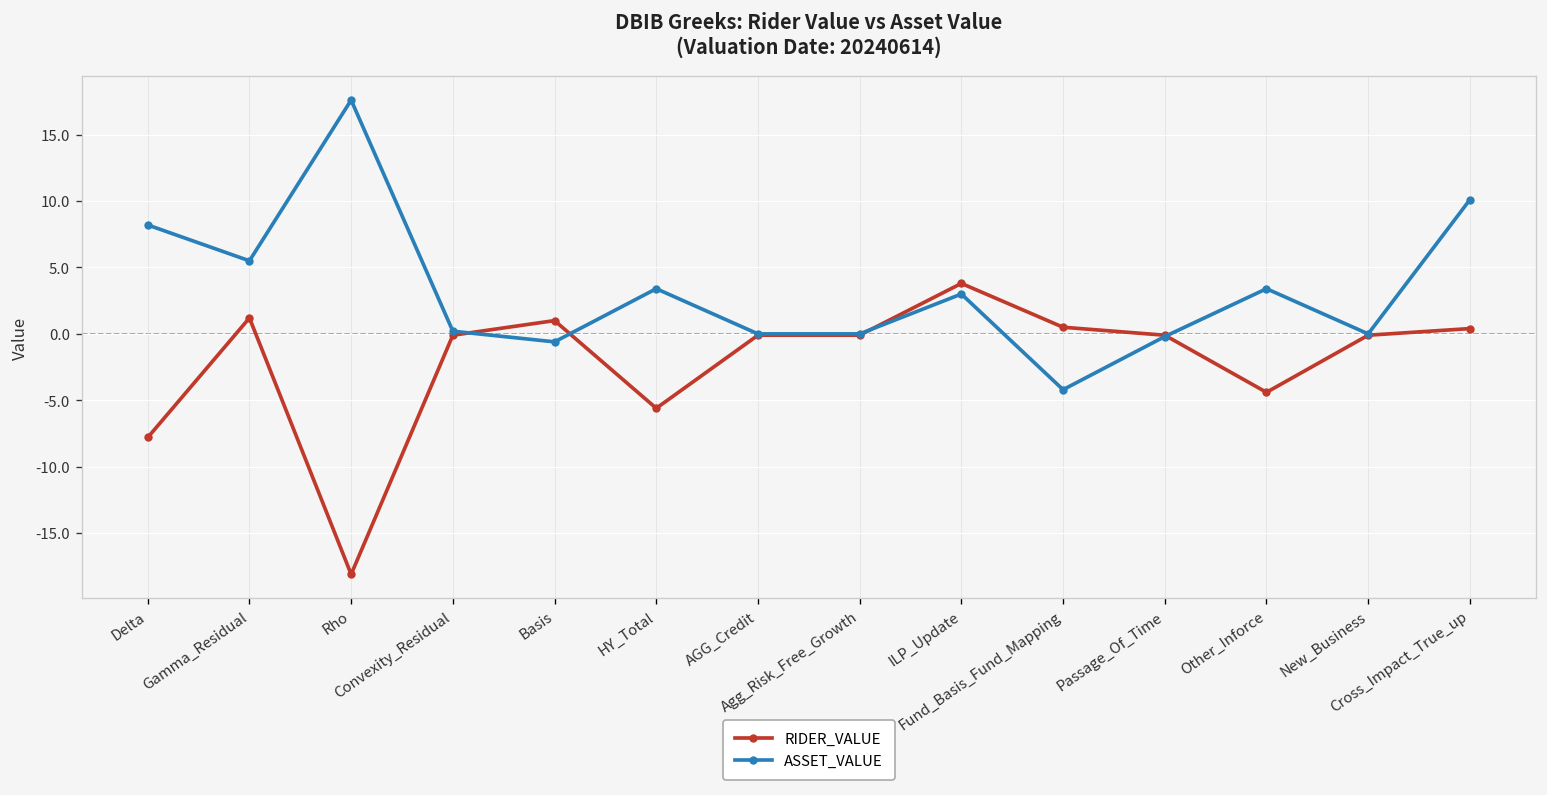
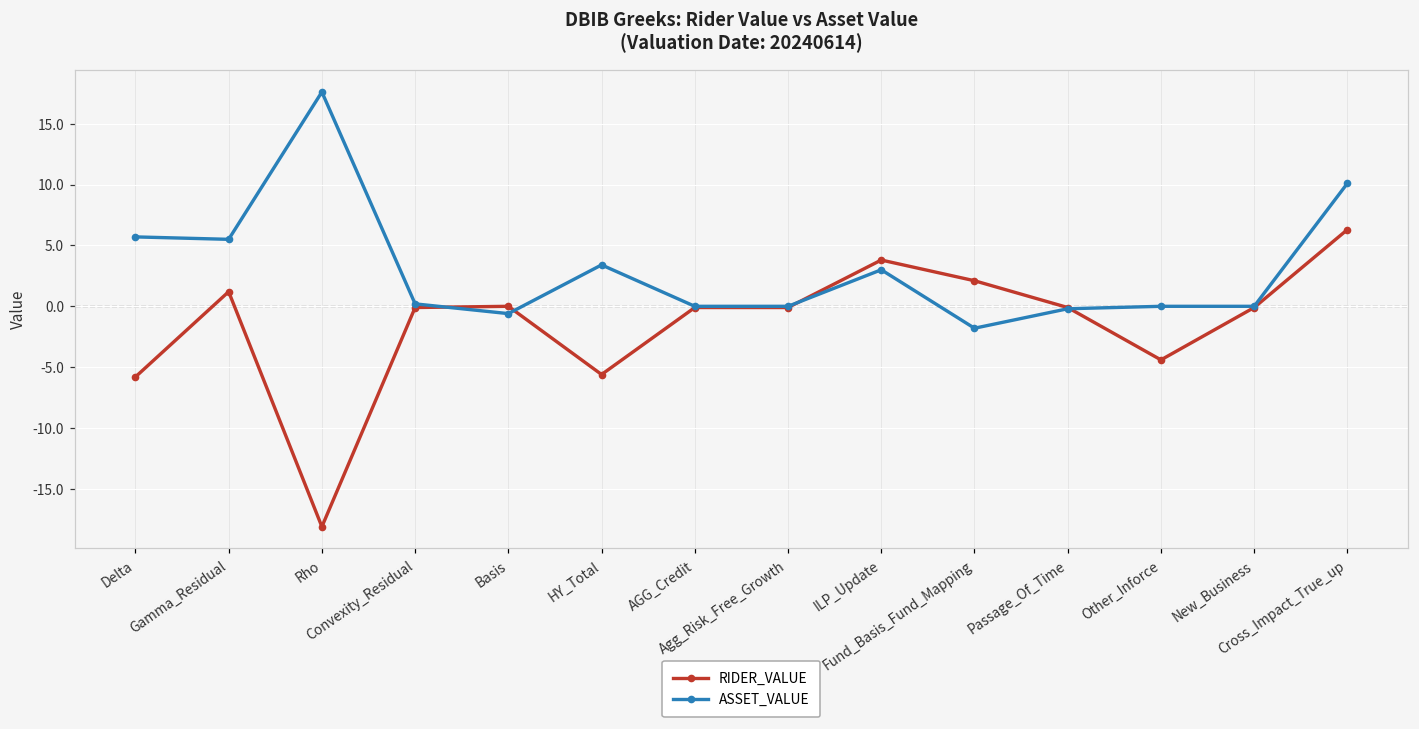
  {
    "RIDER_VALUE": {
-     "Delta": -7.8,
+     "Delta": -5.8,
      "Gamma_Residual": 1.2,
      "Rho": -18.1,
      "Convexity_Residual": -0.1,
-     "Basis": 1,
+     "Basis": 0,
      "HY_Total": -5.6,
      "ILP_Update": 3.8,
-     "Fund_Basis_Fund_Mapping": 0.5,
+     "Fund_Basis_Fund_Mapping": 2.1,
      "Other_Inforce": -4.4,
-     "Cross_Impact_True_up": 0.4
+     "Cross_Impact_True_up": 6.3
    },
    "ASSET_VALUE": {
-     "Delta": 8.2,
+     "Delta": 5.7,
      "Gamma_Residual": 5.5,
      "Rho": 17.6,
      "Convexity_Residual": 0.2,
      "Basis": -0.6,
      "HY_Total": 3.4,
      "ILP_Update": 3.0,
-     "Fund_Basis_Fund_Mapping": -4.2,
-     "Other_Inforce": 3.4,
+     "Fund_Basis_Fund_Mapping": -1.8,
+     "Other_Inforce": 0.0,
      "Cross_Impact_True_up": 10.1
    }
  }
